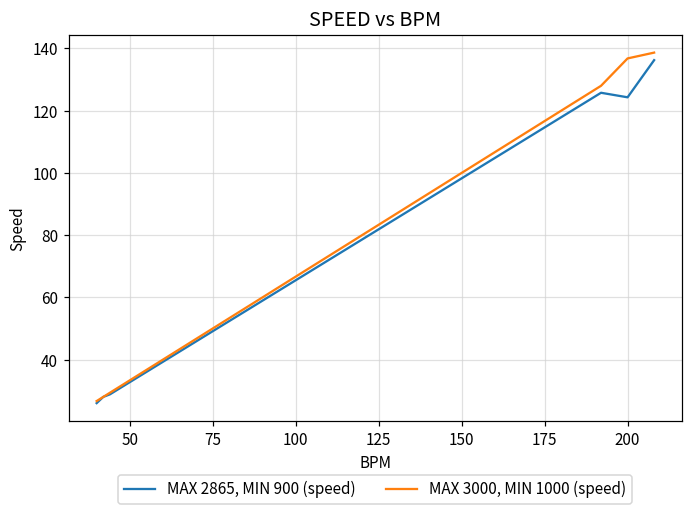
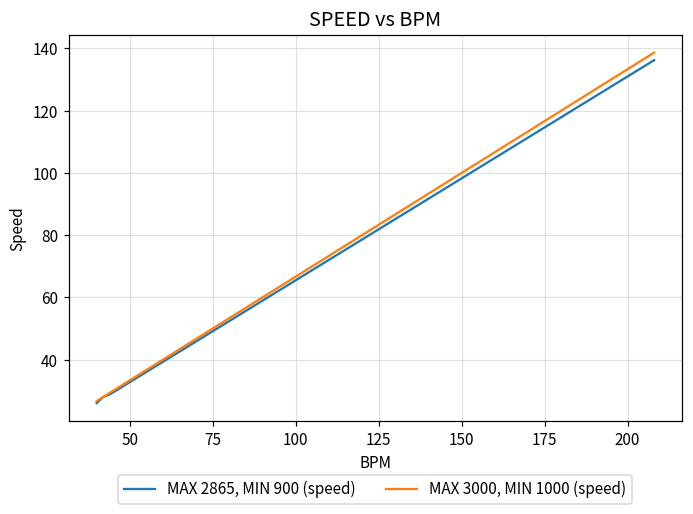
  {
    "MAX 2865, MIN 900 (speed)": {
      "100": 66,
-     "200": 124
+     "200": 131
    },
    "MAX 3000, MIN 1000 (speed)": {
      "100": 67,
-     "200": 137
+     "200": 133
    }
  }
